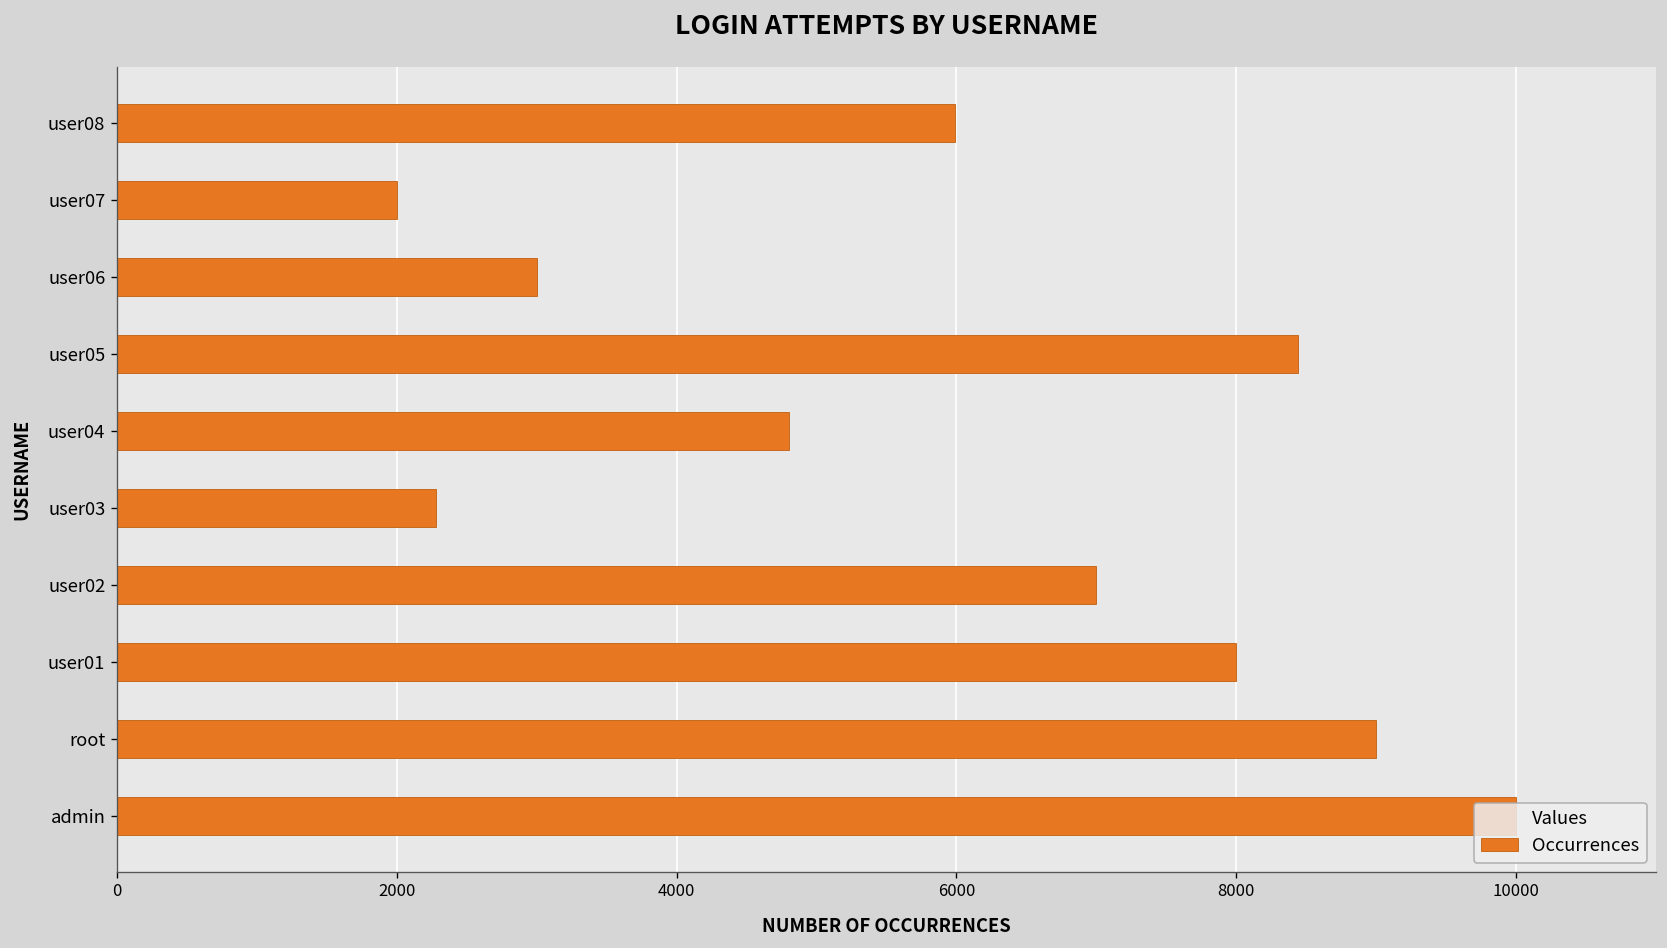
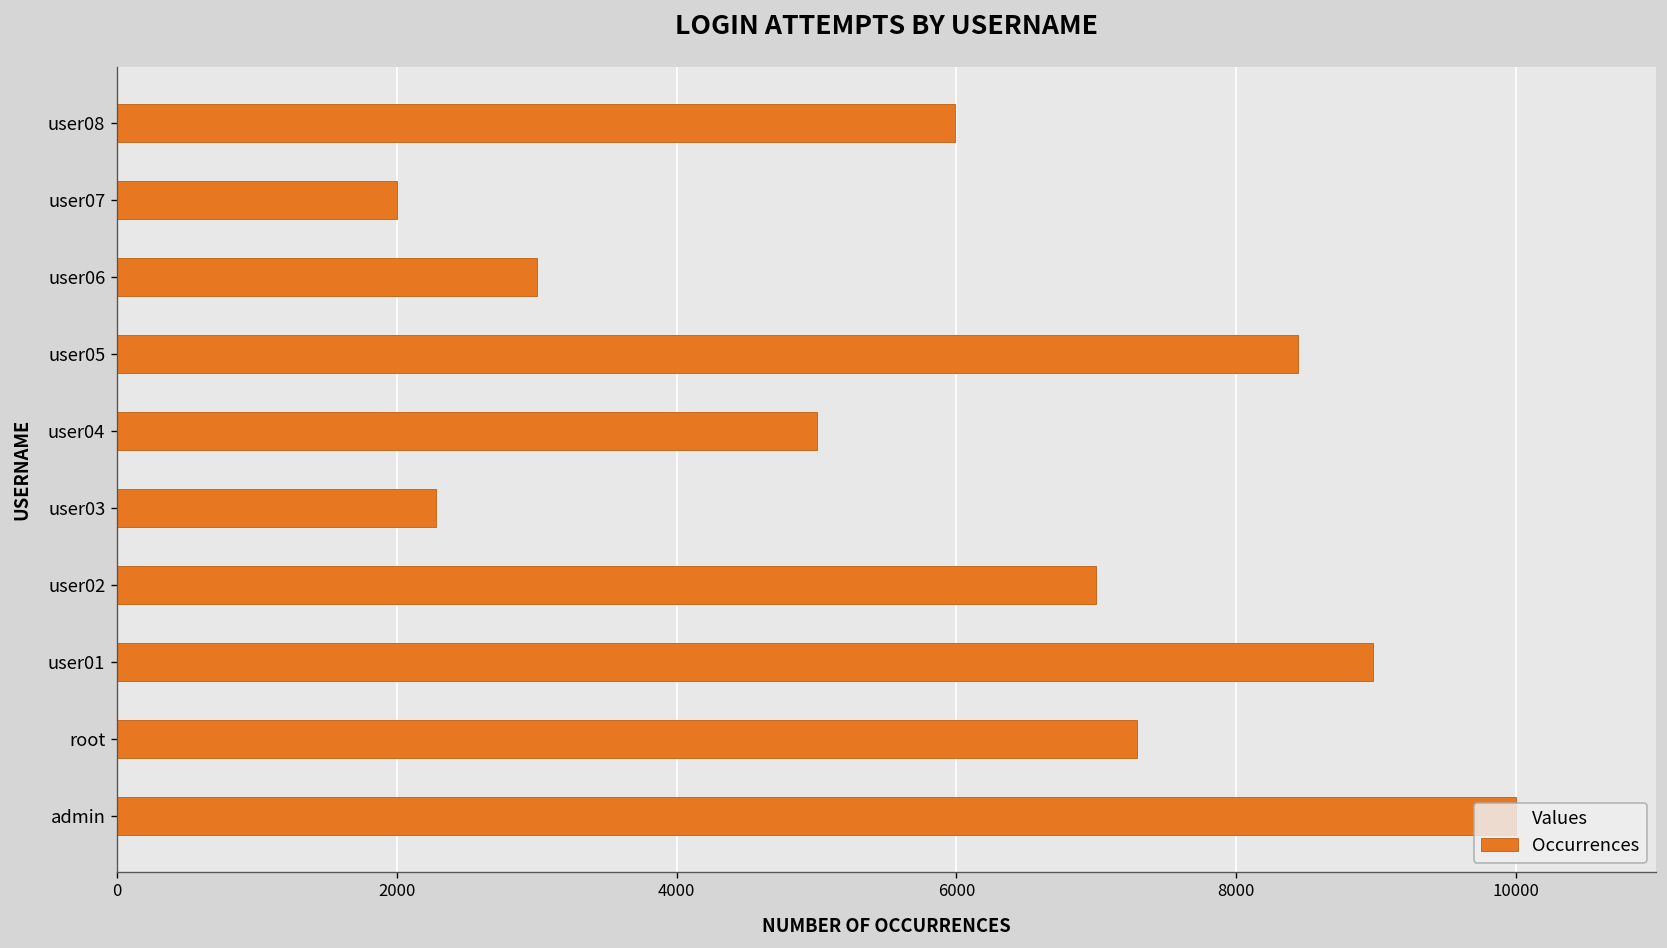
  {
    "user08": 5990,
    "user07": 2000,
    "user06": 3000,
    "user05": 8440,
-   "user04": 4800,
+   "user04": 5000,
    "user03": 2280,
    "user02": 7000,
-   "user01": 8000,
-   "root": 9000
+   "user01": 8980,
+   "root": 7290
  }
